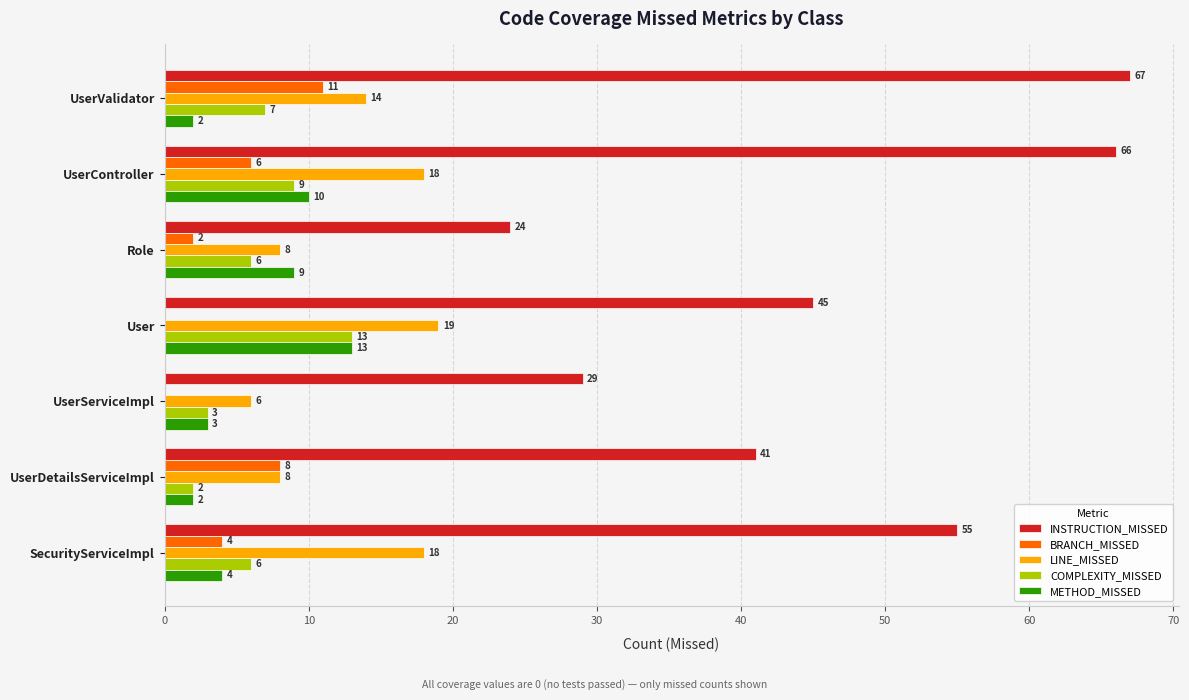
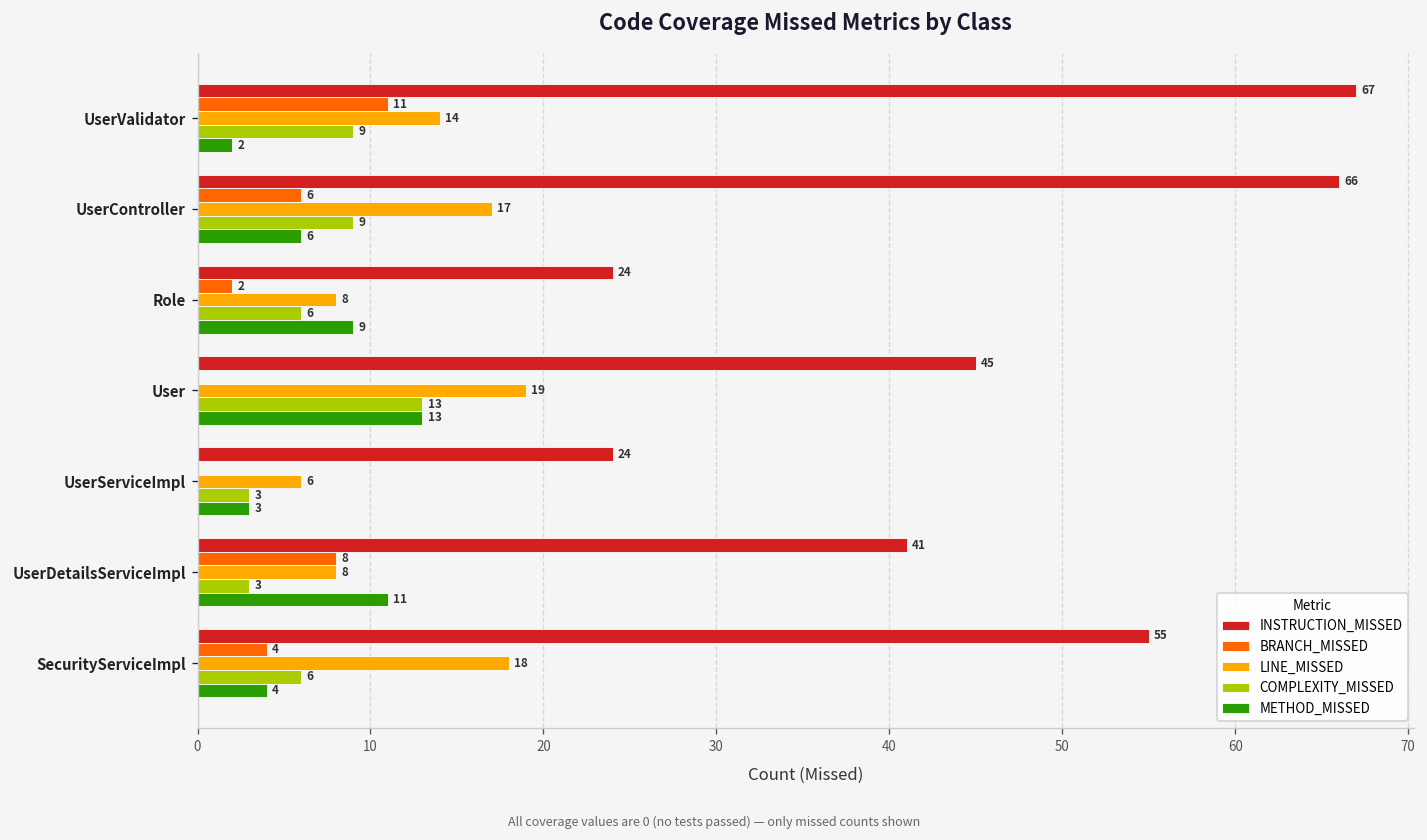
  {
    "INSTRUCTION_MISSED": {
      "UserValidator": 67,
      "UserController": 66,
      "Role": 24,
      "User": 45,
-     "UserServiceImpl": 29,
+     "UserServiceImpl": 24,
      "UserDetailsServiceImpl": 41,
      "SecurityServiceImpl": 55
    },
    "BRANCH_MISSED": {
      "UserValidator": 11,
      "UserController": 6,
      "Role": 2,
      "UserDetailsServiceImpl": 8,
      "SecurityServiceImpl": 4
    },
    "LINE_MISSED": {
      "UserValidator": 14,
-     "UserController": 18,
+     "UserController": 17,
      "Role": 8,
      "User": 19,
      "UserServiceImpl": 6,
      "UserDetailsServiceImpl": 8,
      "SecurityServiceImpl": 18
    },
    "COMPLEXITY_MISSED": {
-     "UserValidator": 7,
+     "UserValidator": 9,
      "UserController": 9,
      "Role": 6,
      "User": 13,
      "UserServiceImpl": 3,
-     "UserDetailsServiceImpl": 2,
+     "UserDetailsServiceImpl": 3,
      "SecurityServiceImpl": 6
    },
    "METHOD_MISSED": {
      "UserValidator": 2,
-     "UserController": 10,
+     "UserController": 6,
      "Role": 9,
      "User": 13,
      "UserServiceImpl": 3,
-     "UserDetailsServiceImpl": 2,
+     "UserDetailsServiceImpl": 11,
      "SecurityServiceImpl": 4
    }
  }
